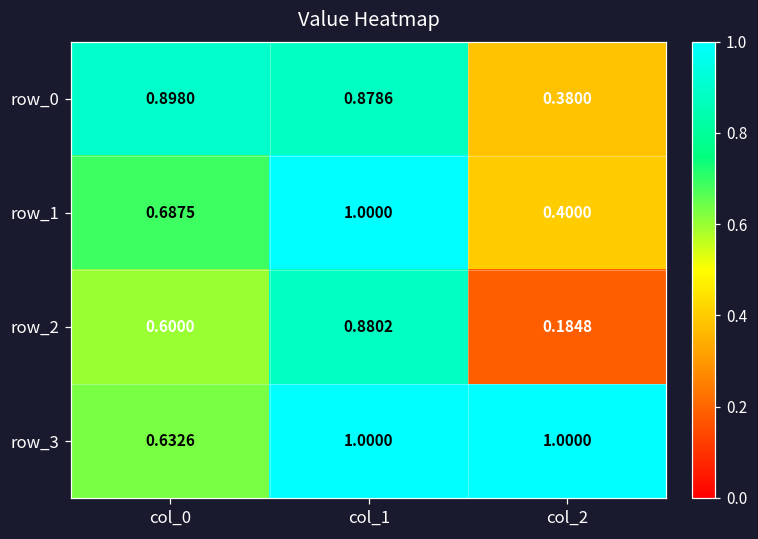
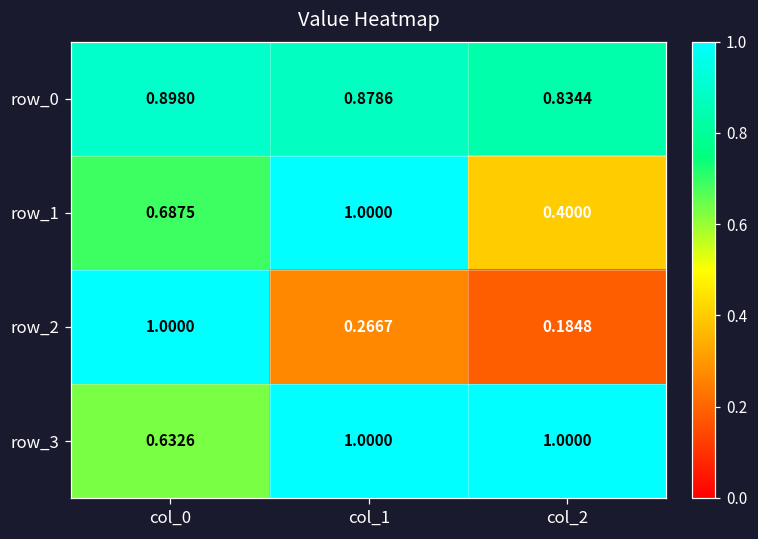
  {
    "row_0": {
      "col_0": 0.8980,
      "col_1": 0.8786,
-     "col_2": 0.3800
+     "col_2": 0.8344
    },
    "row_1": {
      "col_0": 0.6875,
      "col_1": 1.0000,
      "col_2": 0.4000
    },
    "row_2": {
-     "col_0": 0.6000,
-     "col_1": 0.8802,
+     "col_0": 1.0000,
+     "col_1": 0.2667,
      "col_2": 0.1848
    },
    "row_3": {
      "col_0": 0.6326,
      "col_1": 1.0000,
      "col_2": 1.0000
    }
  }
